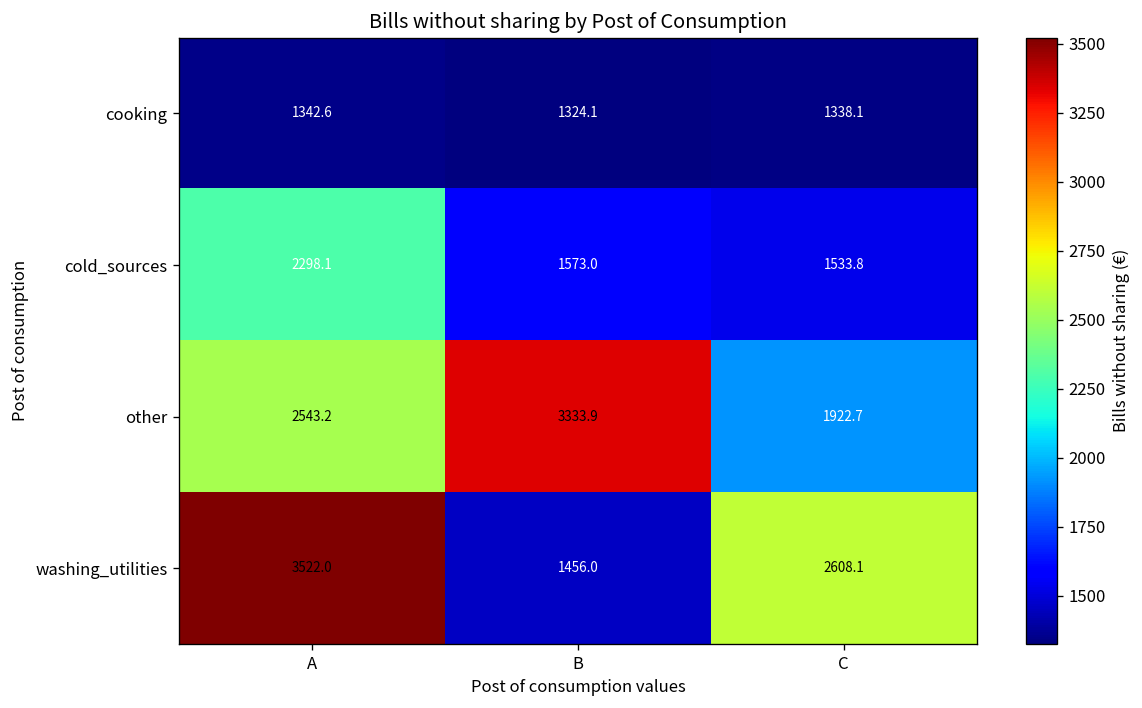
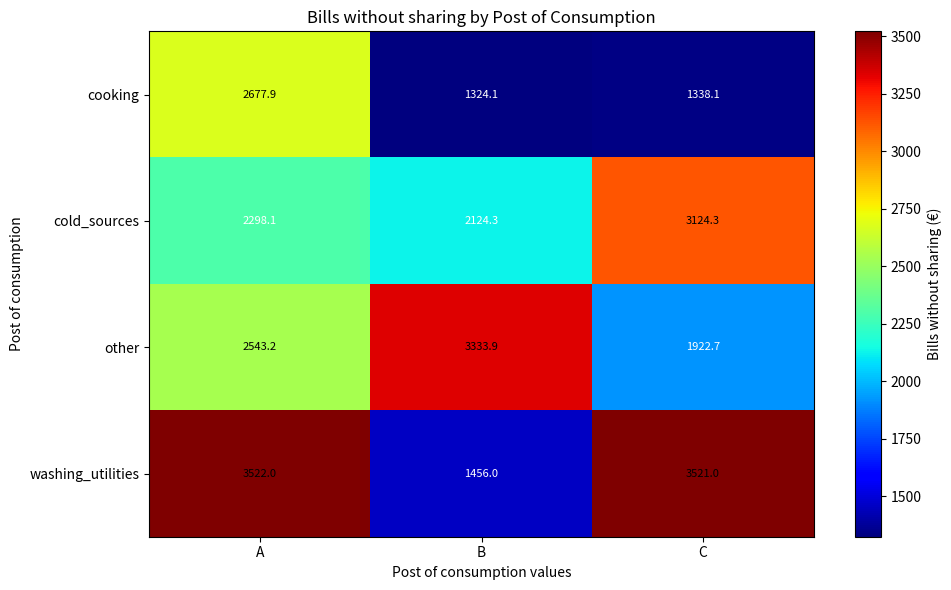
  {
    "cooking": {
-     "A": 1342.6,
+     "A": 2677.9,
      "B": 1324.1,
      "C": 1338.1
    },
    "cold_sources": {
      "A": 2298.1,
-     "B": 1573.0,
-     "C": 1533.8
+     "B": 2124.3,
+     "C": 3124.3
    },
    "other": {
      "A": 2543.2,
      "B": 3333.9,
      "C": 1922.7
    },
    "washing_utilities": {
      "A": 3522.0,
      "B": 1456.0,
-     "C": 2608.1
+     "C": 3521.0
    }
  }
